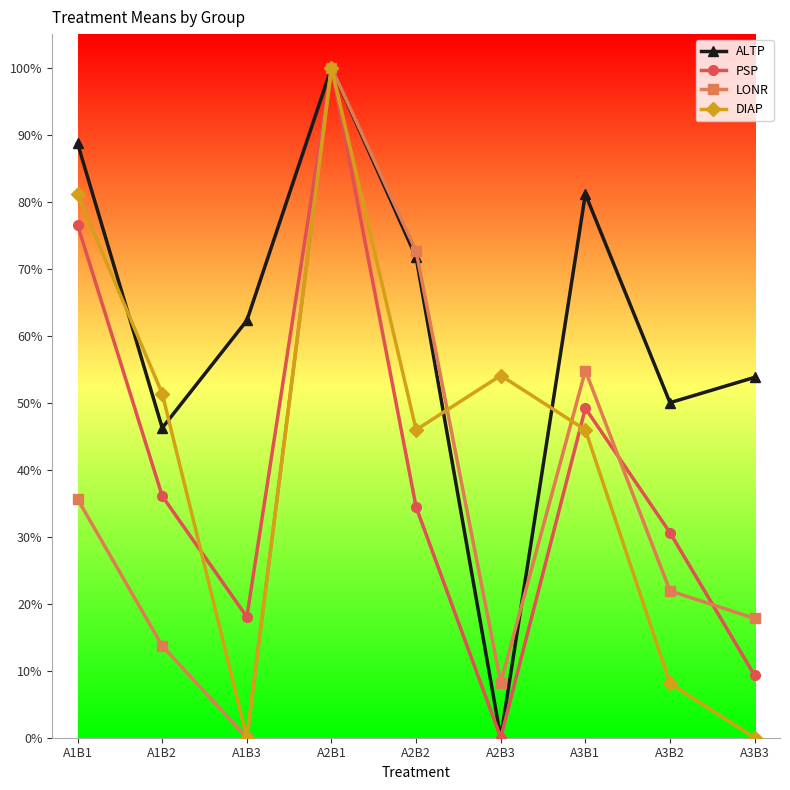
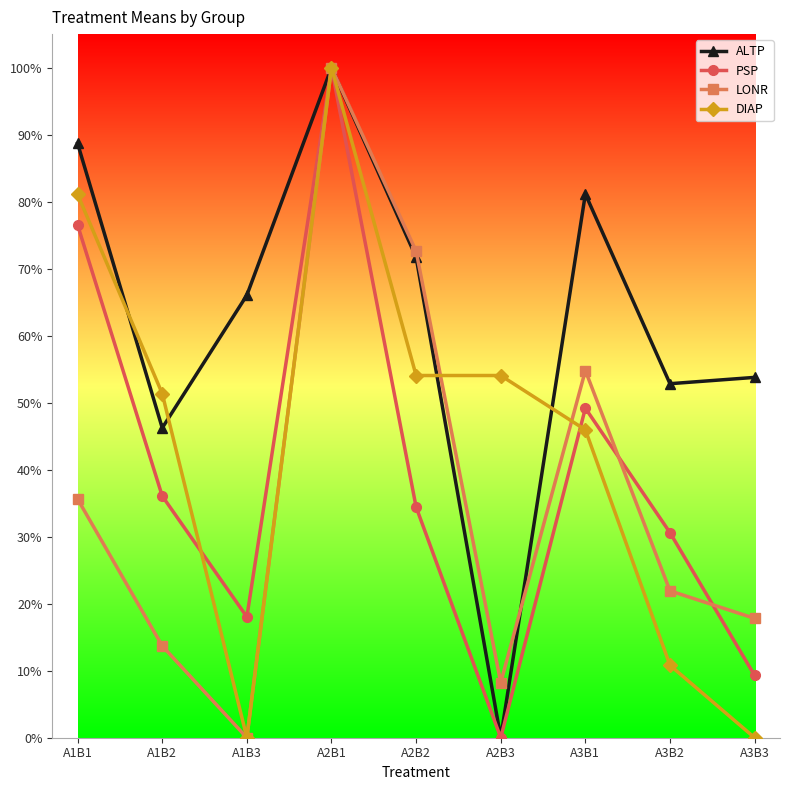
  {
    "ALTP": {
      "A1B1": "89%",
      "A1B2": "46%",
-     "A1B3": "62%",
+     "A1B3": "66%",
      "A2B2": "72%",
      "A3B1": "81%",
-     "A3B2": "50%",
+     "A3B2": "53%",
      "A3B3": "54%"
    },
    "DIAP": {
      "A1B1": "81%",
      "A1B2": "51%",
-     "A2B2": "46%",
+     "A2B2": "54%",
      "A2B3": "54%",
      "A3B1": "46%",
-     "A3B2": "8%",
+     "A3B2": "11%",
      "A3B3": "0%"
    }
  }
